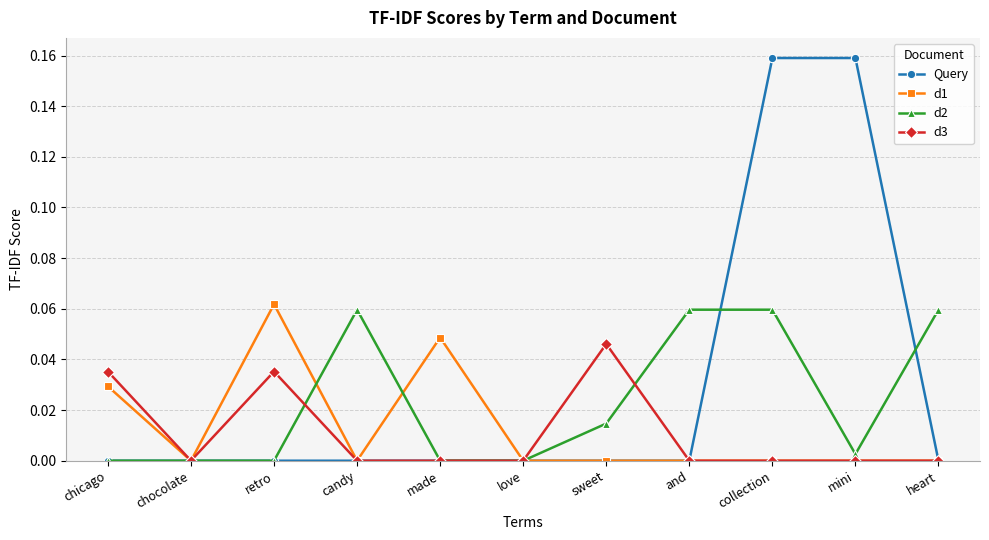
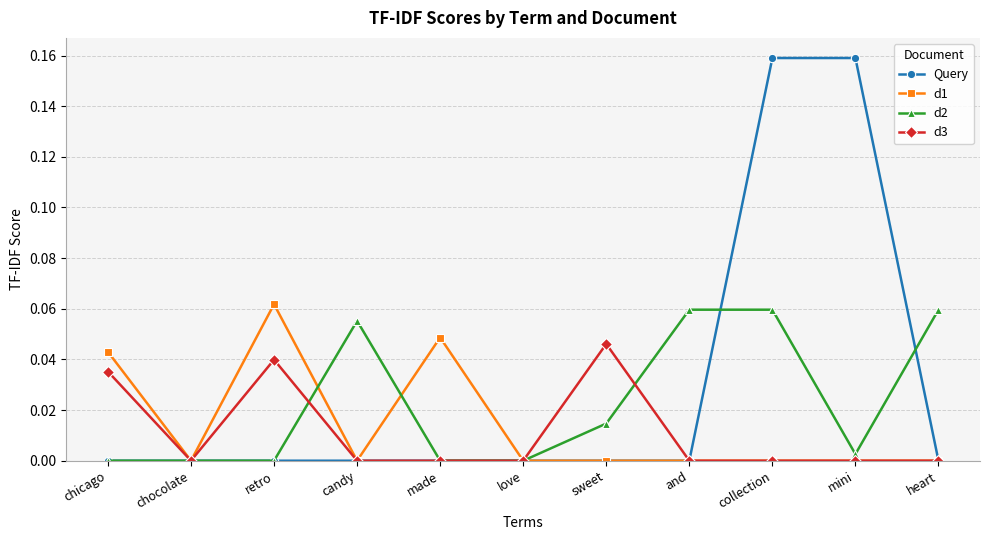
  {
    "Query": {
      "collection": 0.159,
      "mini": 0.159
    },
    "d1": {
-     "chicago": 0.029,
+     "chicago": 0.043,
      "retro": 0.062,
      "made": 0.049
    },
    "d2": {
-     "candy": 0.060,
+     "candy": 0.055,
      "sweet": 0.015,
      "and": 0.060,
      "collection": 0.060,
      "mini": 0.003,
      "heart": 0.060
    },
    "d3": {
      "chicago": 0.035,
-     "retro": 0.035,
+     "retro": 0.040,
      "sweet": 0.046
    }
  }
